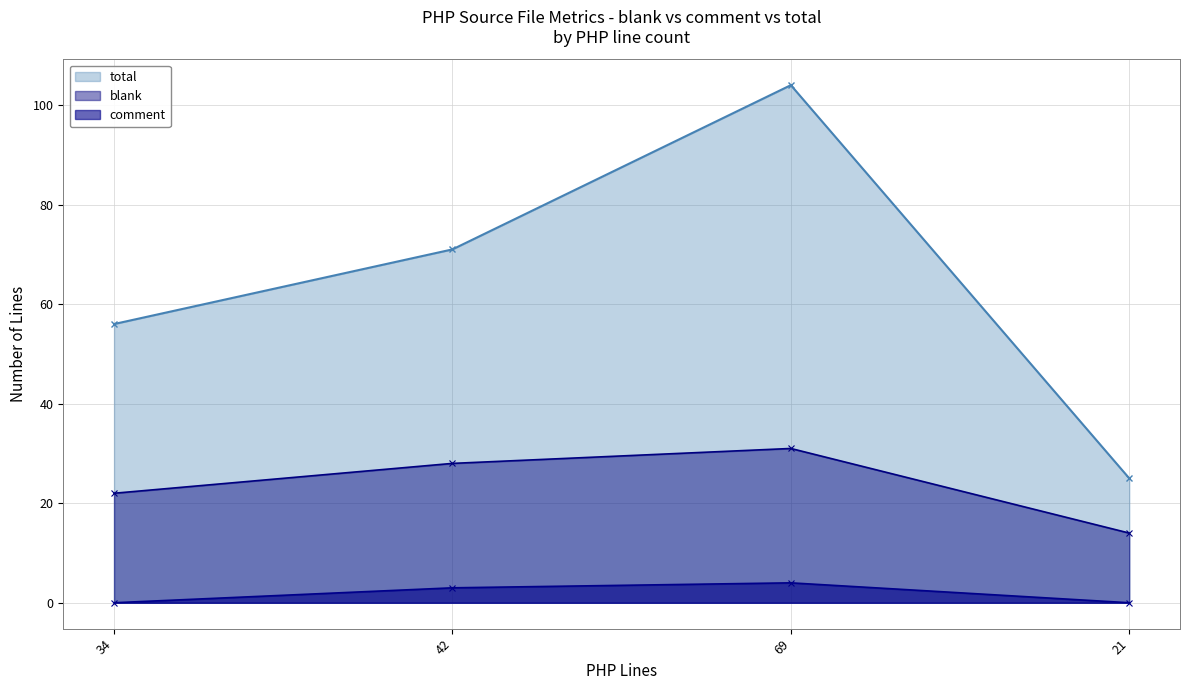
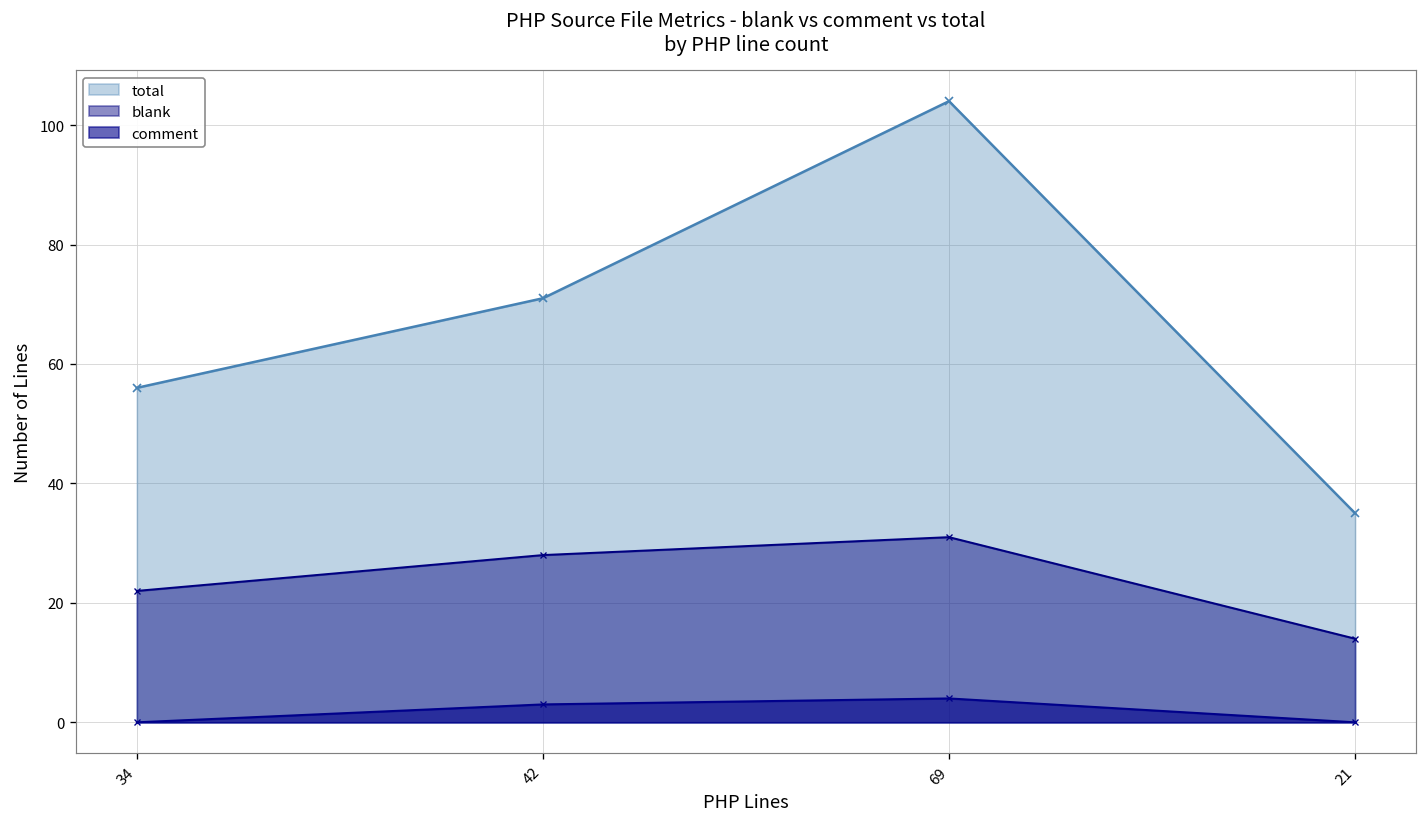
  {
    "total": {
      "34": 56,
      "42": 71,
      "69": 104,
-     "21": 25
+     "21": 35
    }
  }
